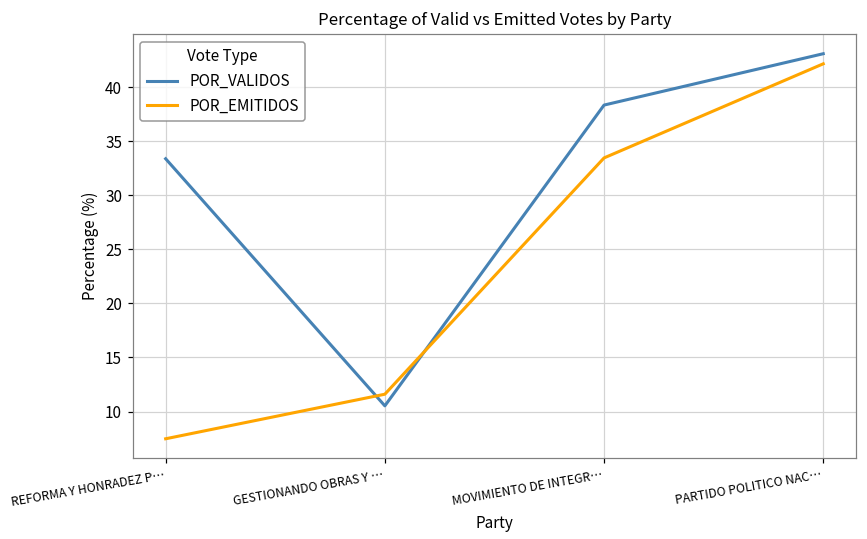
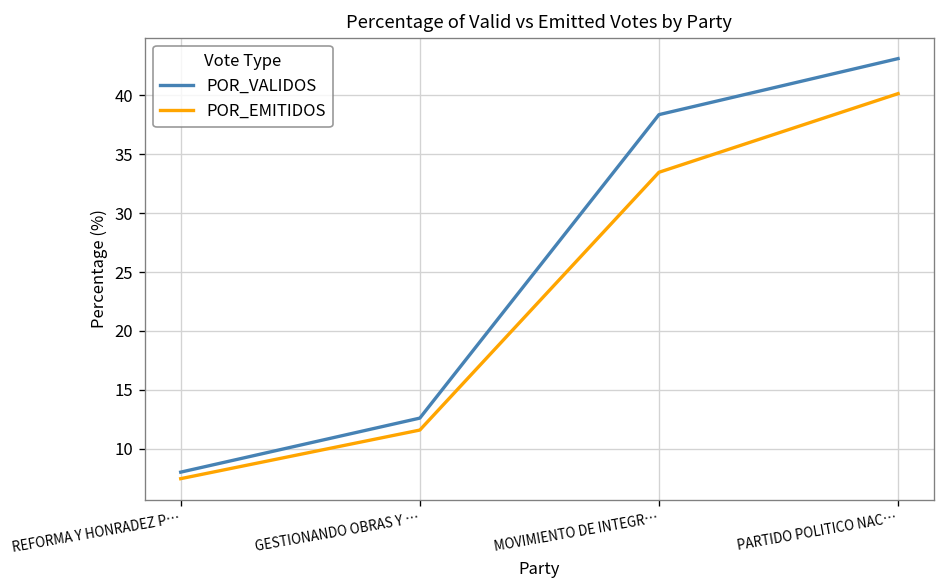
  {
    "POR_VALIDOS": {
-     "REFORMA Y HONRADEZ P…": 33,
-     "GESTIONANDO OBRAS Y …": 11,
+     "REFORMA Y HONRADEZ P…": 8,
+     "GESTIONANDO OBRAS Y …": 13,
      "MOVIMIENTO DE INTEGR…": 38,
      "PARTIDO POLITICO NAC…": 43
    },
    "POR_EMITIDOS": {
      "REFORMA Y HONRADEZ P…": 7,
      "GESTIONANDO OBRAS Y …": 12,
      "MOVIMIENTO DE INTEGR…": 33,
-     "PARTIDO POLITICO NAC…": 42
+     "PARTIDO POLITICO NAC…": 40
    }
  }
